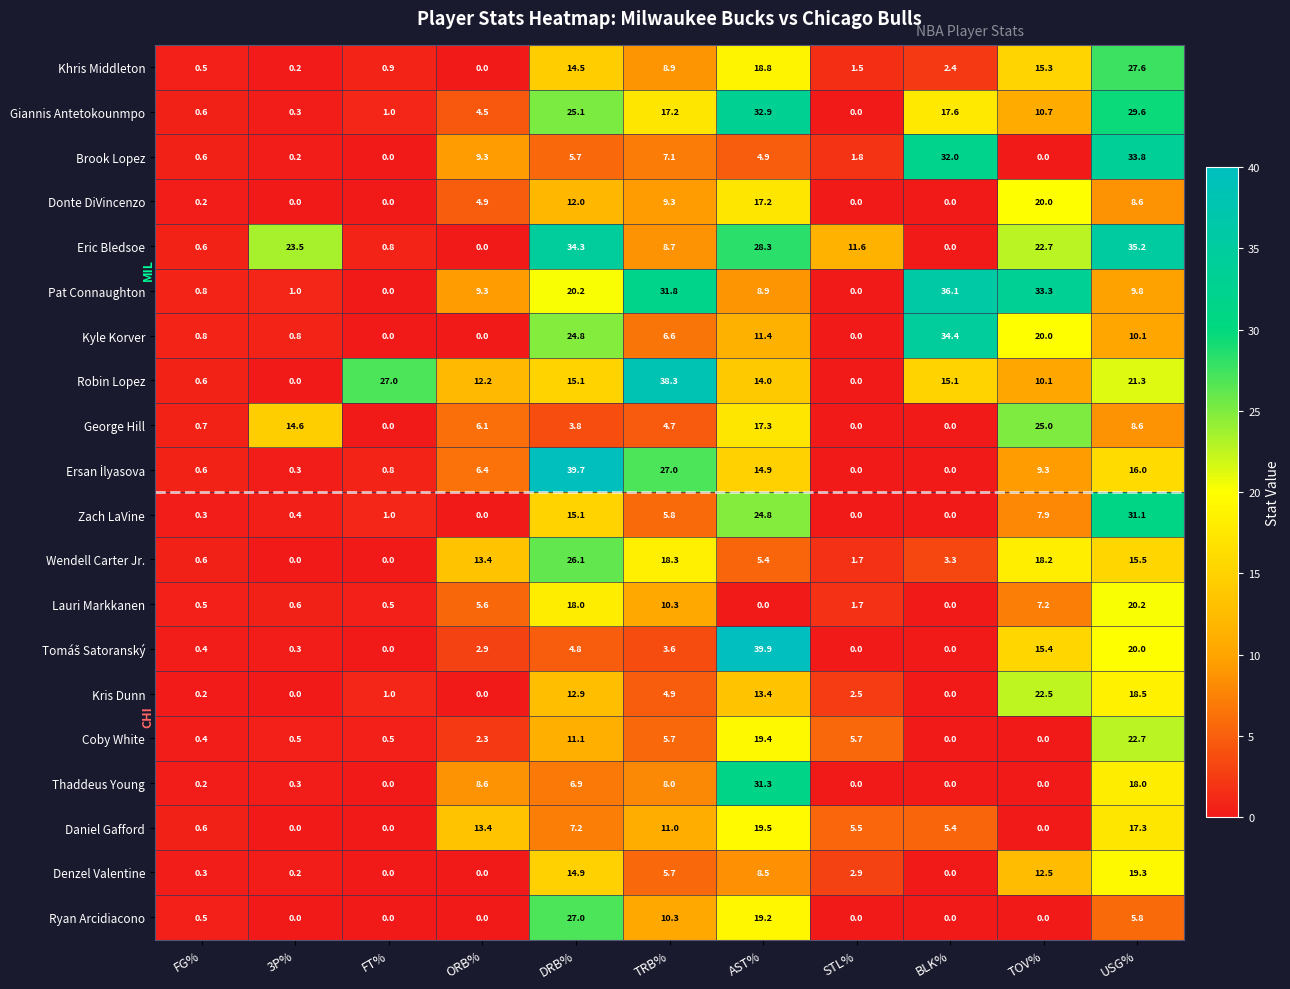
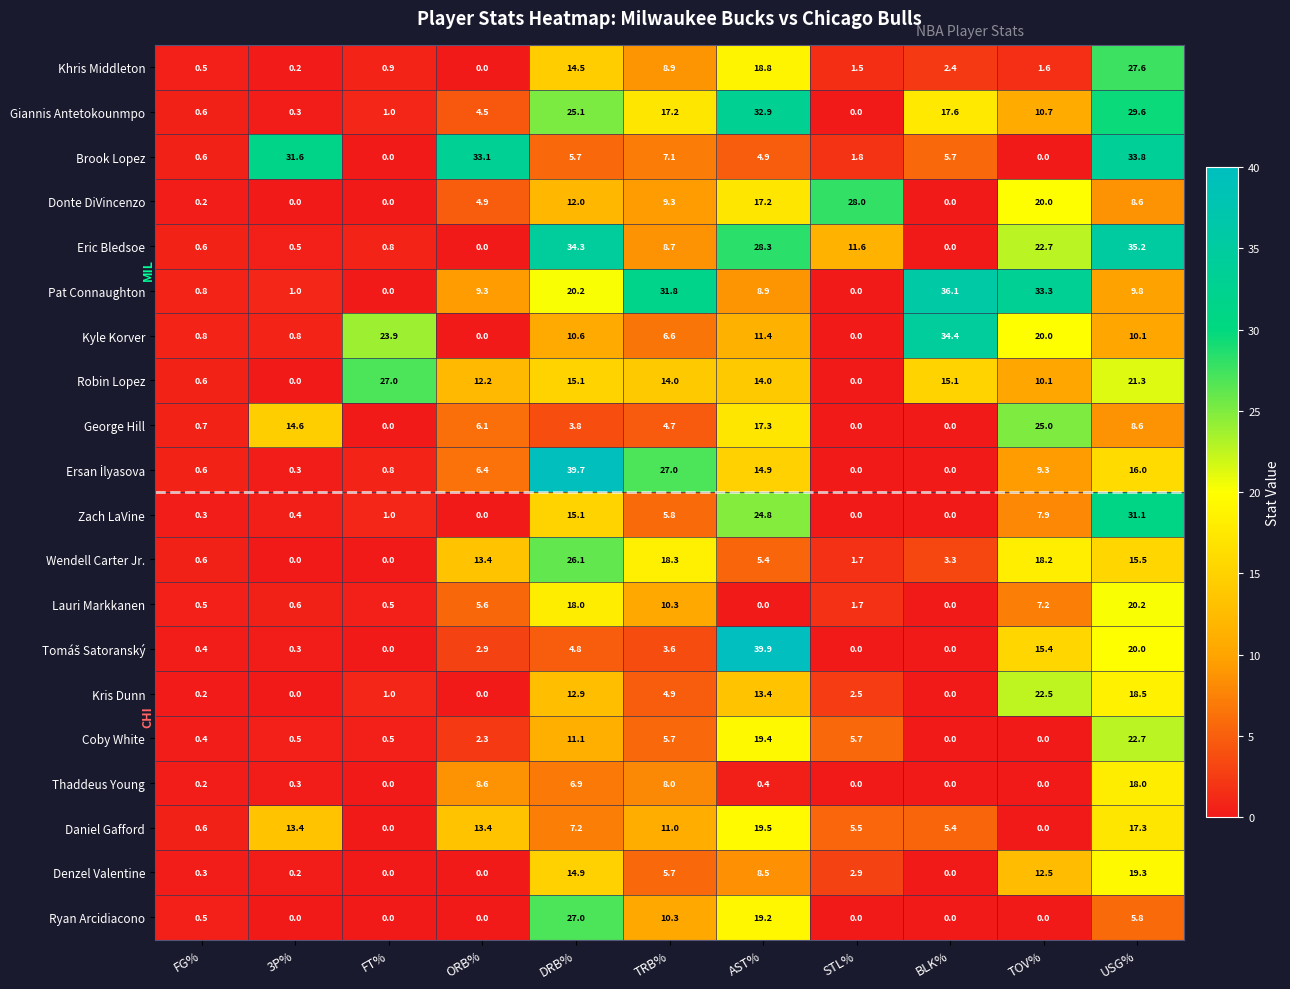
  {
    "Khris Middleton": {
      "FG%": 0.5,
      "3P%": 0.2,
      "FT%": 0.9,
      "ORB%": 0.0,
      "DRB%": 14.5,
      "TRB%": 8.9,
      "AST%": 18.8,
      "STL%": 1.5,
      "BLK%": 2.4,
-     "TOV%": 15.3,
+     "TOV%": 1.6,
      "USG%": 27.6
    },
    "Brook Lopez": {
      "FG%": 0.6,
-     "3P%": 0.2,
+     "3P%": 31.6,
      "FT%": 0.0,
-     "ORB%": 9.3,
+     "ORB%": 33.1,
      "DRB%": 5.7,
      "TRB%": 7.1,
      "AST%": 4.9,
      "STL%": 1.8,
-     "BLK%": 32.0,
+     "BLK%": 5.7,
      "TOV%": 0.0,
      "USG%": 33.8
    },
    "Donte DiVincenzo": {
      "FG%": 0.2,
      "3P%": 0.0,
      "FT%": 0.0,
      "ORB%": 4.9,
      "DRB%": 12.0,
      "TRB%": 9.3,
      "AST%": 17.2,
-     "STL%": 0.0,
+     "STL%": 28.0,
      "BLK%": 0.0,
      "TOV%": 20.0,
      "USG%": 8.6
    },
    "Eric Bledsoe": {
      "FG%": 0.6,
-     "3P%": 23.5,
+     "3P%": 0.5,
      "FT%": 0.8,
      "ORB%": 0.0,
      "DRB%": 34.3,
      "TRB%": 8.7,
      "AST%": 28.3,
      "STL%": 11.6,
      "BLK%": 0.0,
      "TOV%": 22.7,
      "USG%": 35.2
    },
    "Kyle Korver": {
      "FG%": 0.8,
      "3P%": 0.8,
-     "FT%": 0.0,
+     "FT%": 23.9,
      "ORB%": 0.0,
-     "DRB%": 24.8,
+     "DRB%": 10.6,
      "TRB%": 6.6,
      "AST%": 11.4,
      "STL%": 0.0,
      "BLK%": 34.4,
      "TOV%": 20.0,
      "USG%": 10.1
    },
    "Robin Lopez": {
      "FG%": 0.6,
      "3P%": 0.0,
      "FT%": 27.0,
      "ORB%": 12.2,
      "DRB%": 15.1,
-     "TRB%": 38.3,
+     "TRB%": 14.0,
      "AST%": 14.0,
      "STL%": 0.0,
      "BLK%": 15.1,
      "TOV%": 10.1,
      "USG%": 21.3
    },
    "Thaddeus Young": {
      "FG%": 0.2,
      "3P%": 0.3,
      "FT%": 0.0,
      "ORB%": 8.6,
      "DRB%": 6.9,
      "TRB%": 8.0,
-     "AST%": 31.3,
+     "AST%": 0.4,
      "STL%": 0.0,
      "BLK%": 0.0,
      "TOV%": 0.0,
      "USG%": 18.0
    },
    "Daniel Gafford": {
      "FG%": 0.6,
-     "3P%": 0.0,
+     "3P%": 13.4,
      "FT%": 0.0,
      "ORB%": 13.4,
      "DRB%": 7.2,
      "TRB%": 11.0,
      "AST%": 19.5,
      "STL%": 5.5,
      "BLK%": 5.4,
      "TOV%": 0.0,
      "USG%": 17.3
    }
  }
